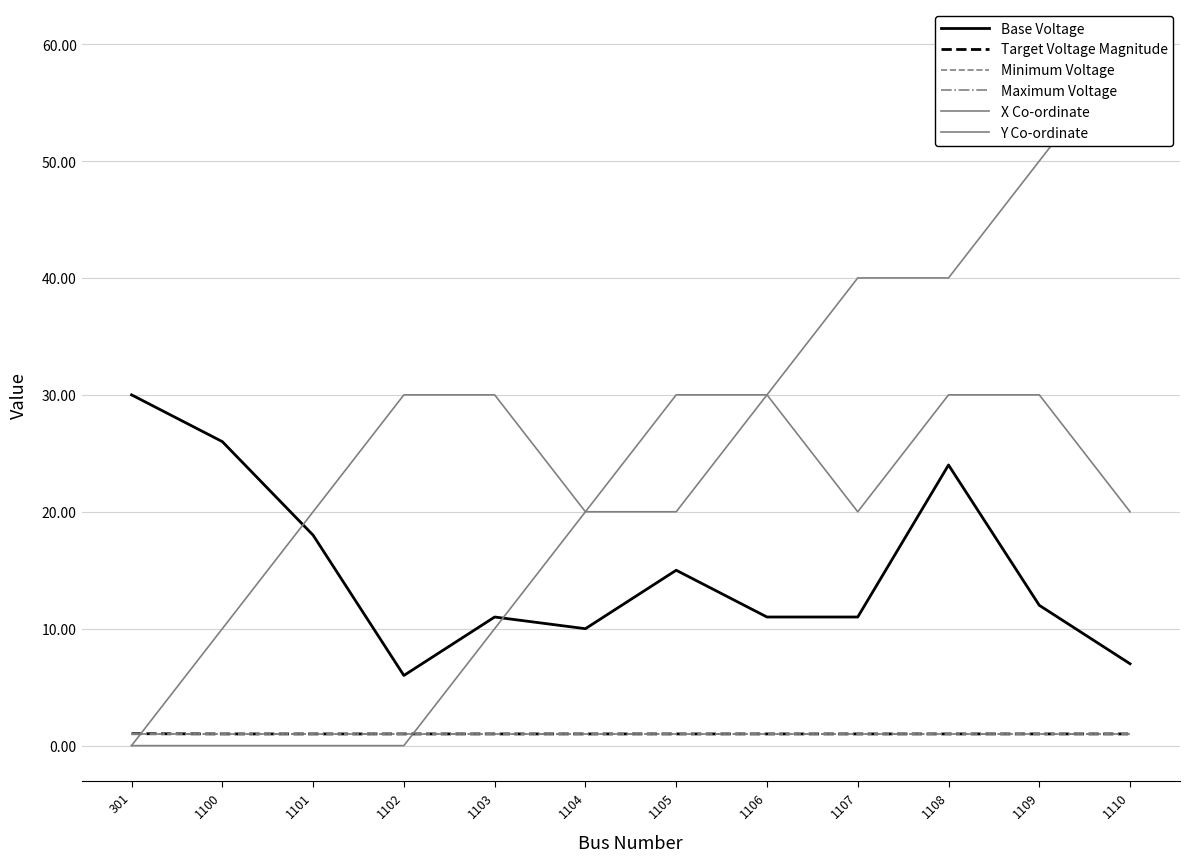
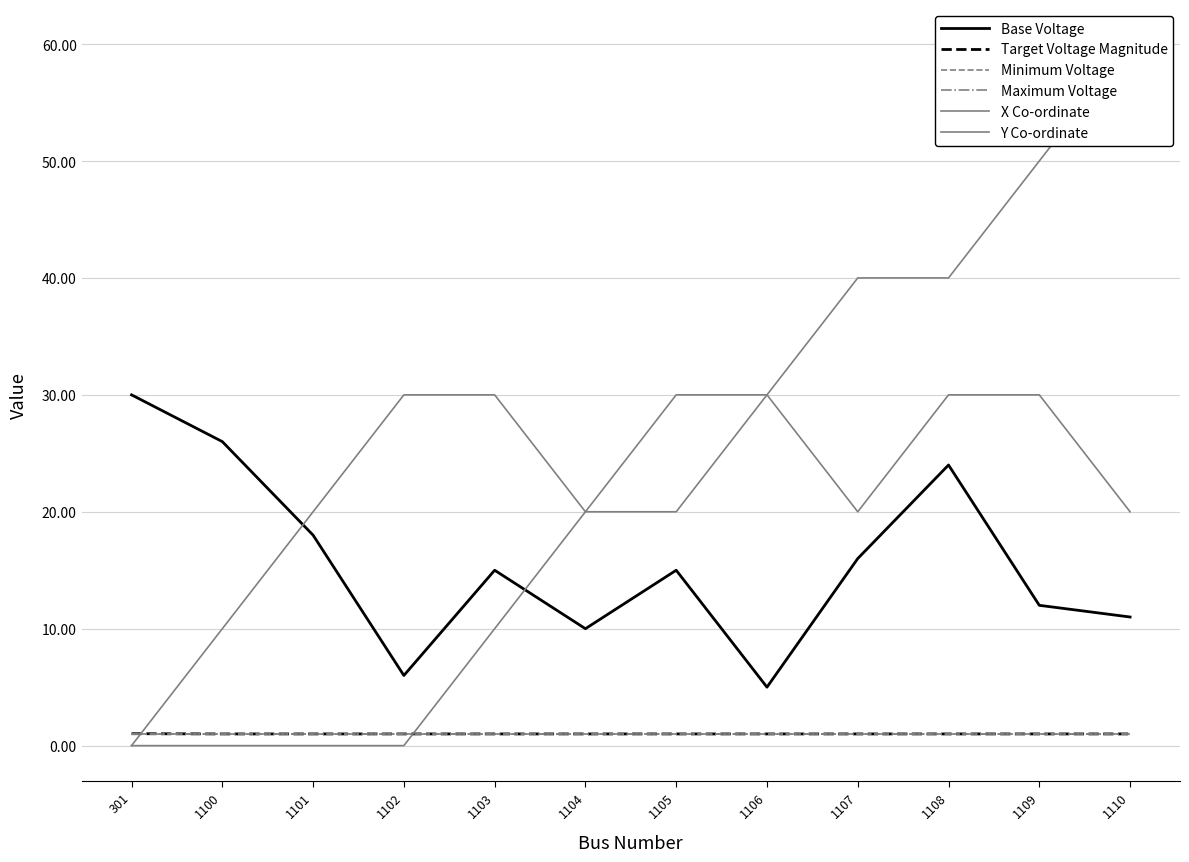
  {
    "Base Voltage": {
      "301": 30,
      "1100": 26,
      "1101": 18,
      "1102": 6,
-     "1103": 11,
+     "1103": 15,
      "1104": 10,
      "1105": 15,
-     "1106": 11,
-     "1107": 11,
+     "1106": 5,
+     "1107": 16,
      "1108": 24,
      "1109": 12,
-     "1110": 7
+     "1110": 11
    }
  }
